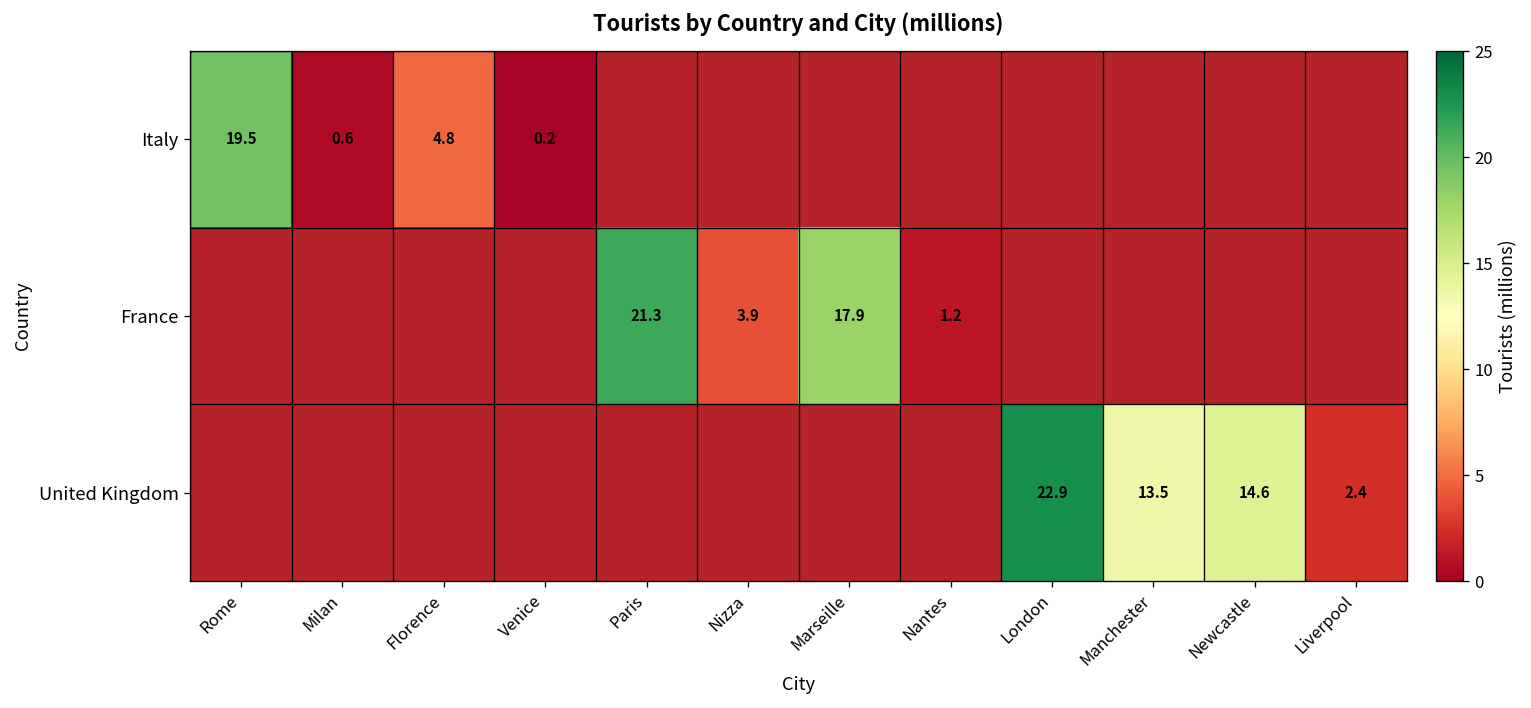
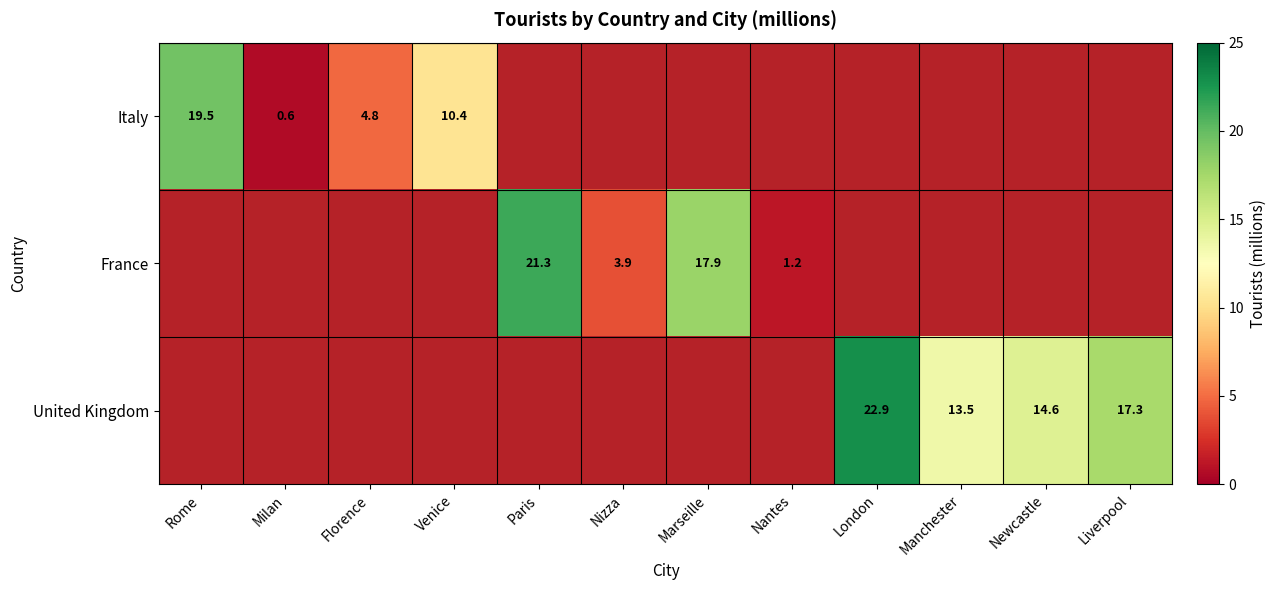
  {
    "Italy": {
      "Rome": 19.5,
      "Milan": 0.6,
      "Florence": 4.8,
-     "Venice": 0.2
+     "Venice": 10.4
    },
    "France": {
      "Paris": 21.3,
      "Nizza": 3.9,
      "Marseille": 17.9,
      "Nantes": 1.2
    },
    "United Kingdom": {
      "London": 22.9,
      "Manchester": 13.5,
      "Newcastle": 14.6,
-     "Liverpool": 2.4
+     "Liverpool": 17.3
    }
  }
